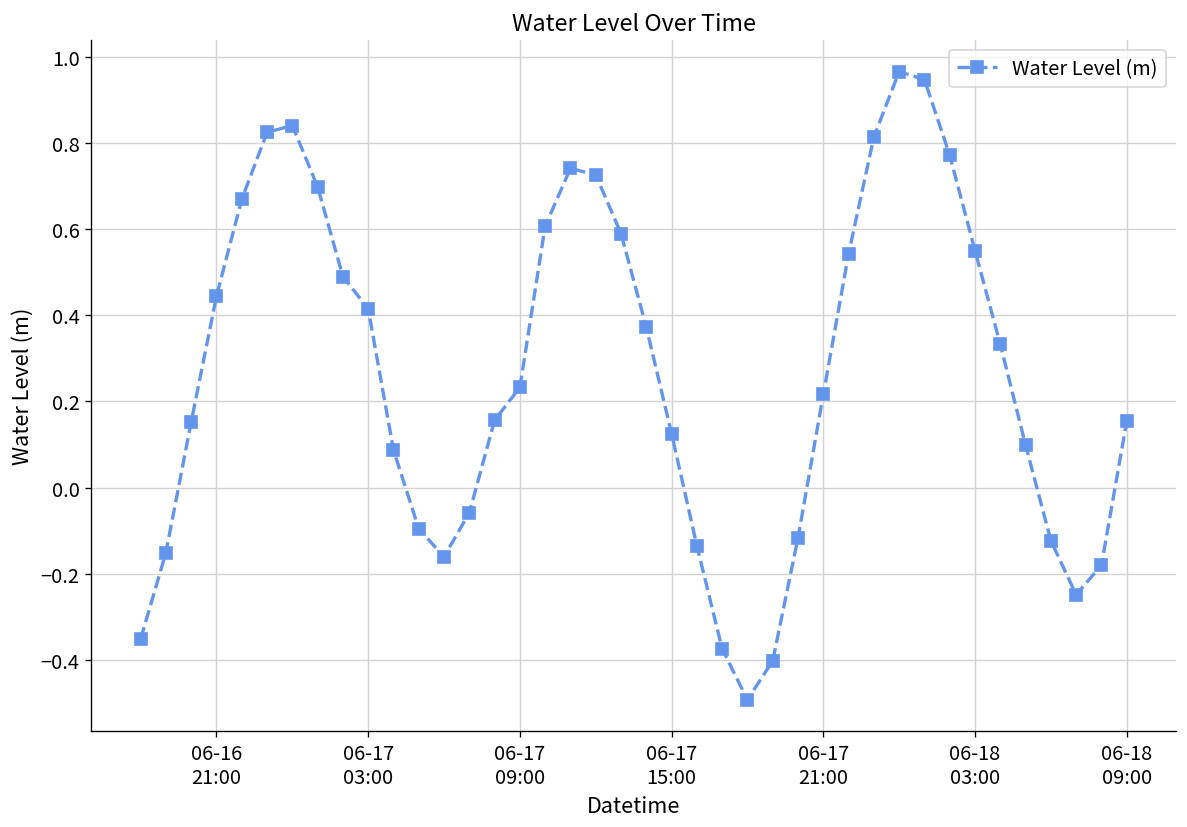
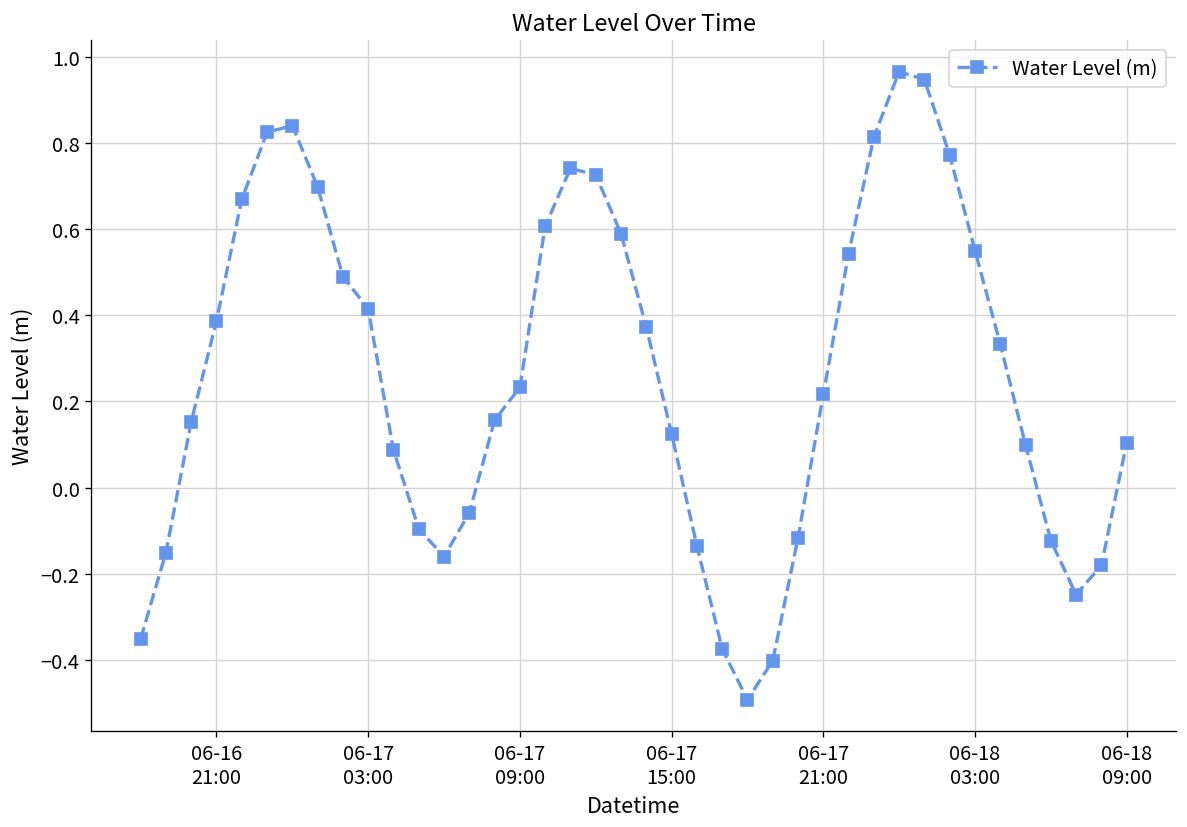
  {
-   "06-16 21:00": 0.44,
+   "06-16 21:00": 0.39,
    "06-17 03:00": 0.42,
    "06-17 09:00": 0.23,
    "06-17 15:00": 0.13,
    "06-17 21:00": 0.22,
    "06-18 03:00": 0.55,
-   "06-18 09:00": 0.15
+   "06-18 09:00": 0.10
  }
